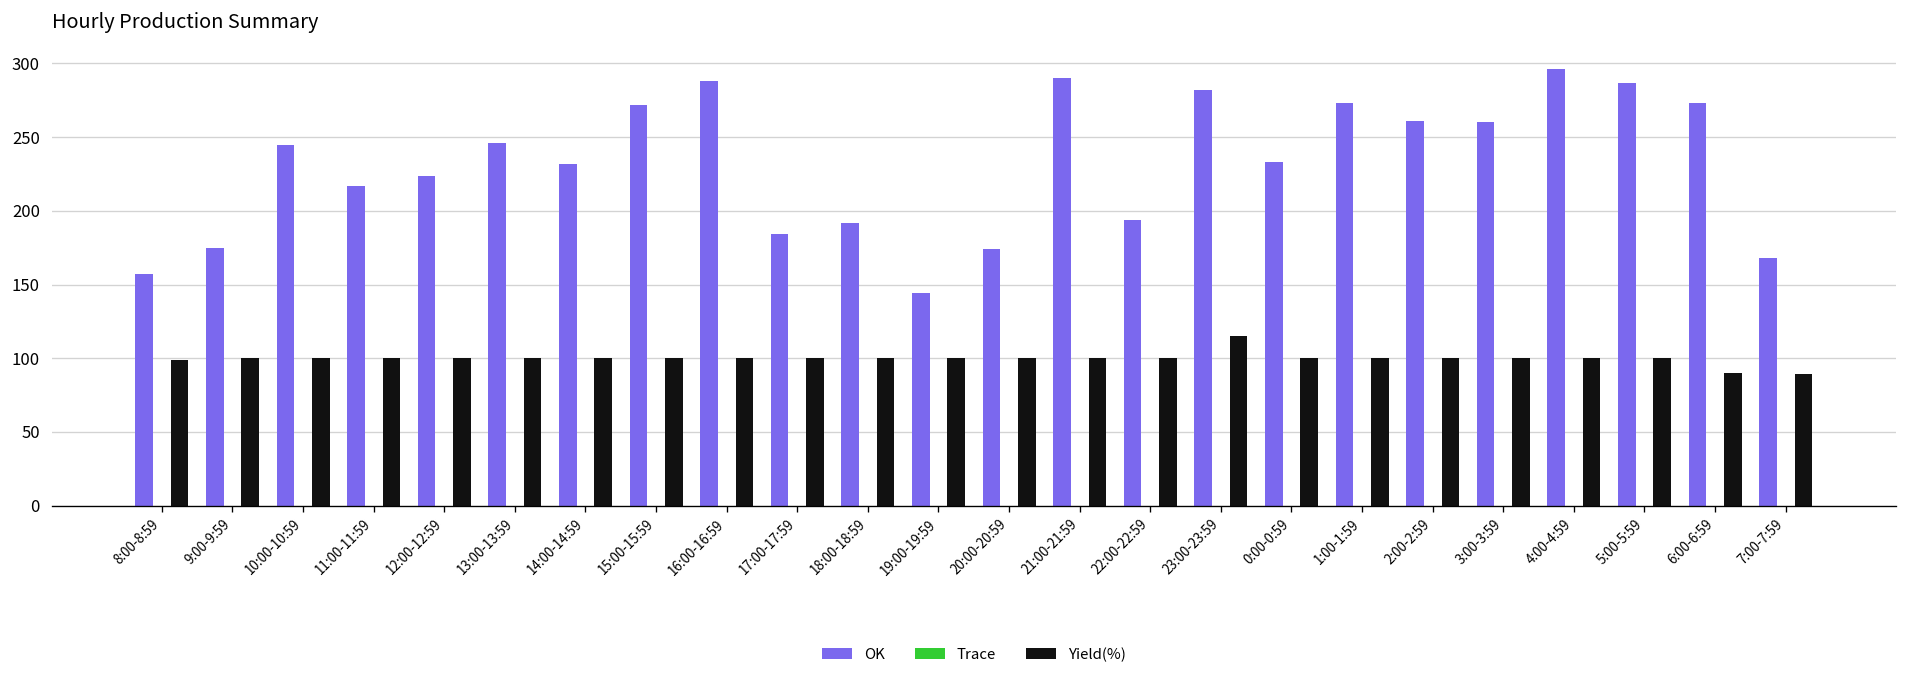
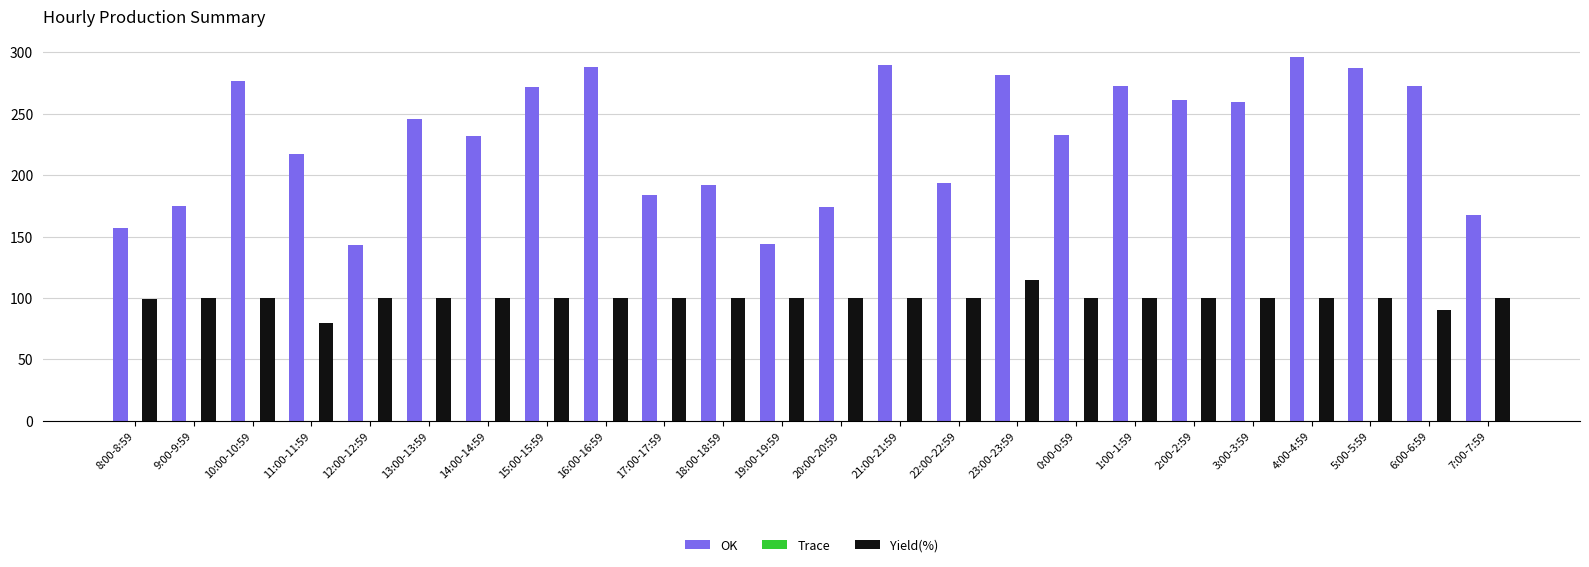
  {
    "OK": {
      "8:00-8:59": 157,
      "9:00-9:59": 175,
-     "10:00-10:59": 245,
+     "10:00-10:59": 277,
      "11:00-11:59": 217,
-     "12:00-12:59": 224,
+     "12:00-12:59": 143,
      "13:00-13:59": 246,
      "14:00-14:59": 232,
      "15:00-15:59": 272,
      "16:00-16:59": 288,
      "17:00-17:59": 184,
      "18:00-18:59": 192,
      "19:00-19:59": 144,
      "20:00-20:59": 174,
      "21:00-21:59": 290,
      "22:00-22:59": 194,
      "23:00-23:59": 282,
      "0:00-0:59": 233,
      "1:00-1:59": 273,
      "2:00-2:59": 261,
      "3:00-3:59": 260,
      "4:00-4:59": 296,
      "5:00-5:59": 287,
      "6:00-6:59": 273,
      "7:00-7:59": 168
    },
    "Trace": {
      "8:00-8:59": 0,
      "9:00-9:59": 0,
      "10:00-10:59": 0,
      "11:00-11:59": 0,
      "12:00-12:59": 0,
      "13:00-13:59": 0,
      "14:00-14:59": 0,
      "15:00-15:59": 0,
      "16:00-16:59": 0,
      "17:00-17:59": 0,
      "18:00-18:59": 0,
      "19:00-19:59": 0,
      "20:00-20:59": 0,
      "21:00-21:59": 0,
      "22:00-22:59": 0,
      "23:00-23:59": 0,
      "0:00-0:59": 0,
      "1:00-1:59": 0,
      "2:00-2:59": 0,
      "3:00-3:59": 0,
      "4:00-4:59": 0,
      "5:00-5:59": 0,
      "6:00-6:59": 0,
      "7:00-7:59": 0
    },
    "Yield(%)": {
      "8:00-8:59": 99,
      "9:00-9:59": 100,
      "10:00-10:59": 100,
-     "11:00-11:59": 100,
+     "11:00-11:59": 80,
      "12:00-12:59": 100,
      "13:00-13:59": 100,
      "14:00-14:59": 100,
      "15:00-15:59": 100,
      "16:00-16:59": 100,
      "17:00-17:59": 100,
      "18:00-18:59": 100,
      "19:00-19:59": 100,
      "20:00-20:59": 100,
      "21:00-21:59": 100,
      "22:00-22:59": 100,
      "23:00-23:59": 115,
      "0:00-0:59": 100,
      "1:00-1:59": 100,
      "2:00-2:59": 100,
      "3:00-3:59": 100,
      "4:00-4:59": 100,
      "5:00-5:59": 100,
      "6:00-6:59": 90,
-     "7:00-7:59": 89
+     "7:00-7:59": 100
    }
  }
